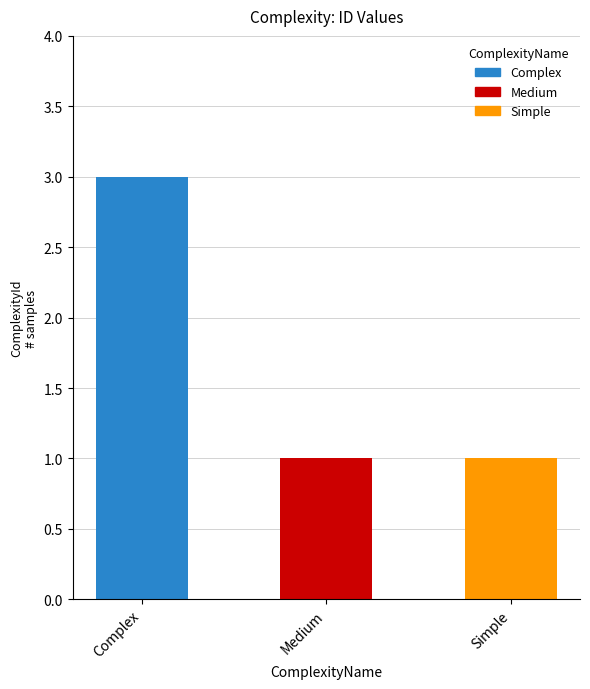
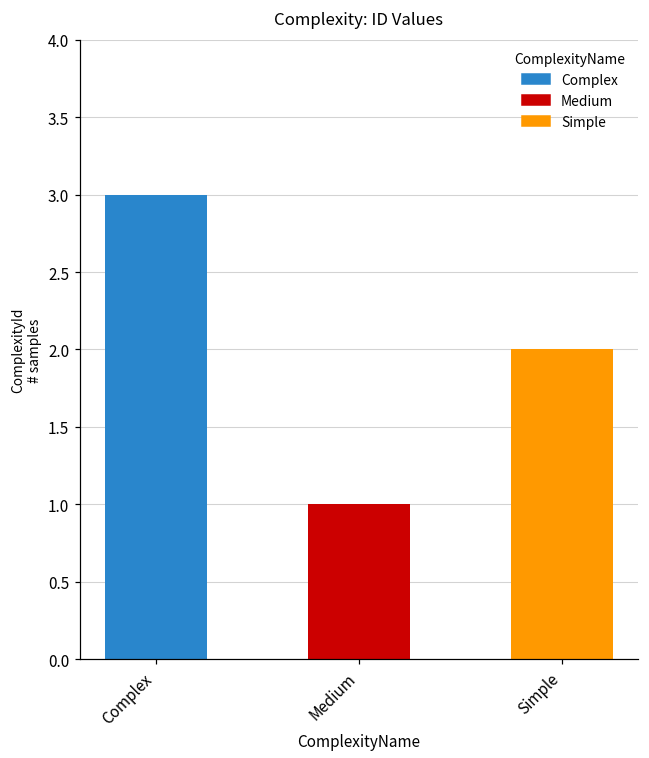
  {
    "Complex": 3,
    "Medium": 1,
-   "Simple": 1
+   "Simple": 2
  }
